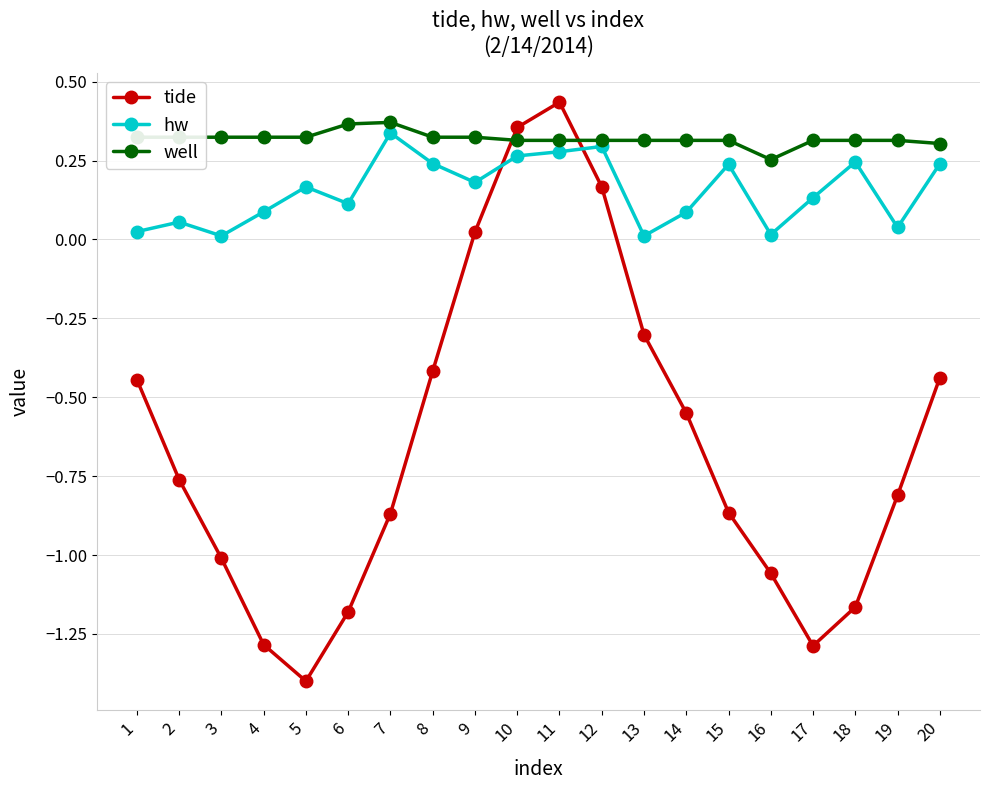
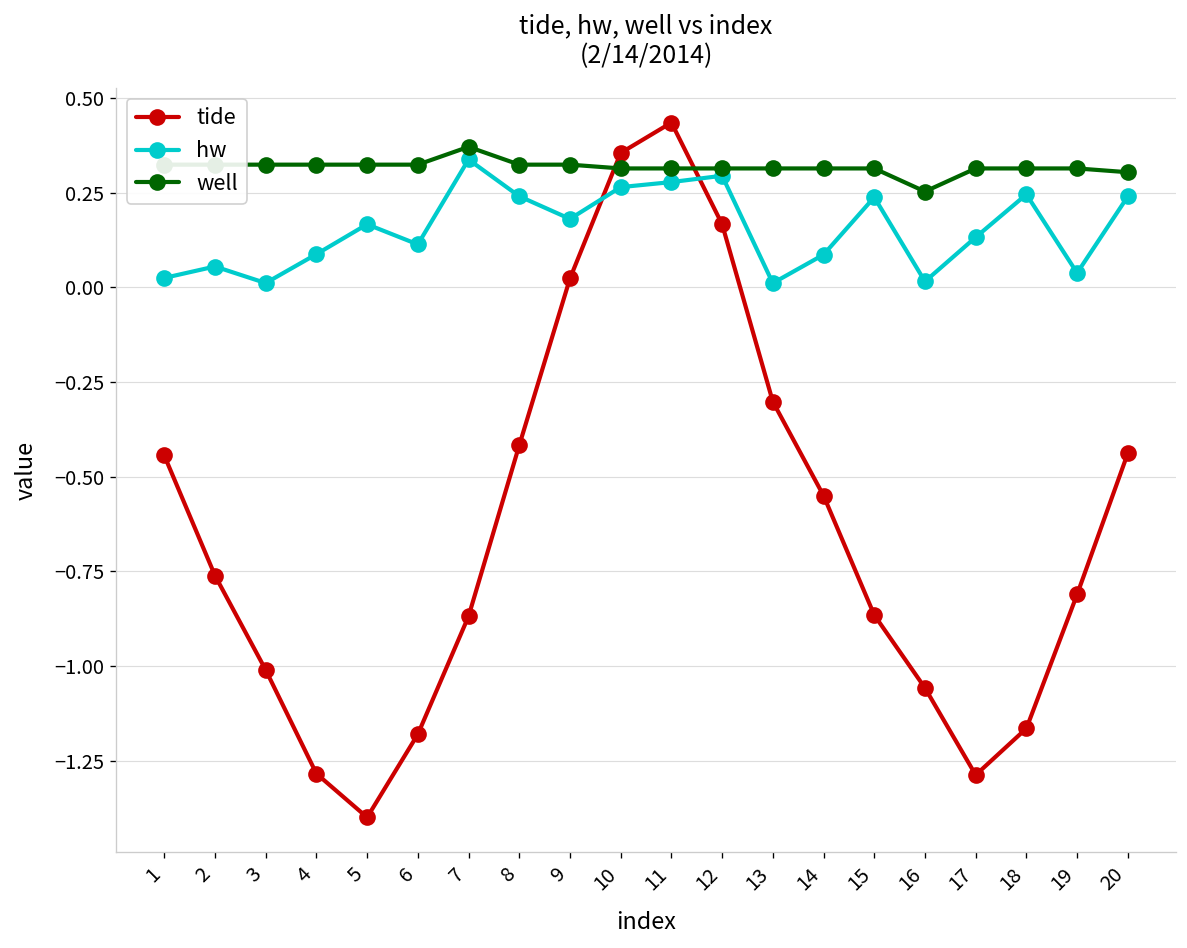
  {
    "tide": {
      "1": -0.44,
      "2": -0.76,
      "3": -1.01,
      "4": -1.28,
      "5": -1.40,
      "6": -1.18,
      "7": -0.87,
      "8": -0.42,
      "9": 0.02,
      "10": 0.35,
      "11": 0.44,
      "12": 0.17,
      "13": -0.30,
      "14": -0.55,
      "15": -0.87,
      "16": -1.06,
      "17": -1.29,
      "18": -1.16,
      "19": -0.81,
      "20": -0.44
    },
    "hw": {
      "1": 0.02,
      "2": 0.06,
      "3": 0.01,
      "4": 0.09,
      "5": 0.17,
      "6": 0.11,
      "7": 0.34,
      "8": 0.24,
      "9": 0.18,
      "10": 0.26,
      "11": 0.28,
      "12": 0.29,
      "13": 0.01,
      "14": 0.09,
      "15": 0.24,
      "16": 0.02,
      "17": 0.13,
      "18": 0.25,
      "19": 0.04,
      "20": 0.24
    },
    "well": {
      "3": 0.32,
      "4": 0.32,
      "5": 0.32,
-     "6": 0.37,
+     "6": 0.32,
      "7": 0.37,
      "8": 0.32,
      "9": 0.32,
      "10": 0.31,
      "11": 0.31,
      "12": 0.31,
      "13": 0.31,
      "14": 0.31,
      "15": 0.31,
      "16": 0.25,
      "17": 0.31,
      "18": 0.31,
      "19": 0.31,
      "20": 0.30
    }
  }
